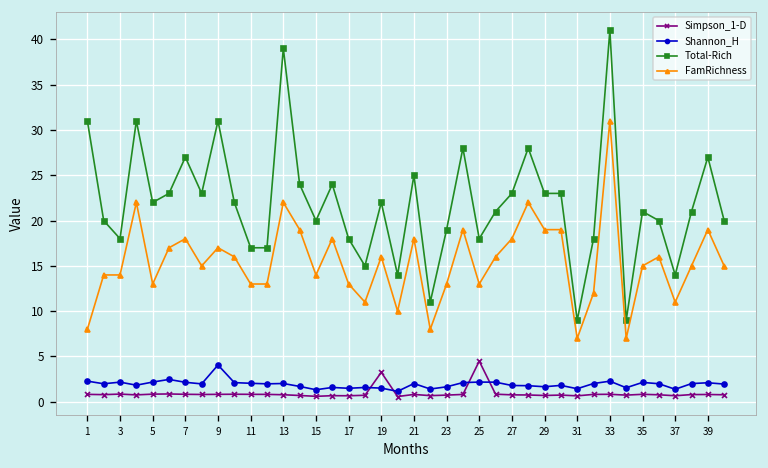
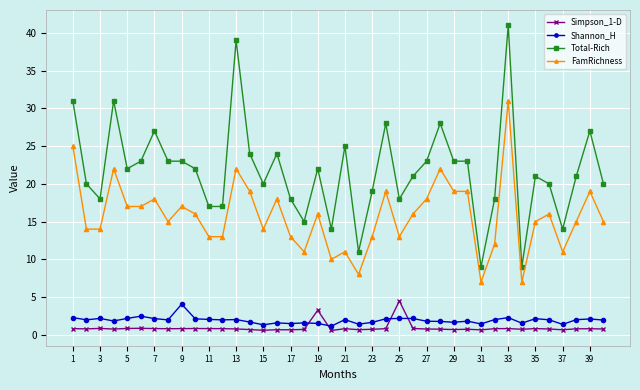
  {
    "Simpson_1-D": {
      "1": 1,
      "3": 1,
      "5": 1,
      "7": 1,
      "9": 1,
      "11": 1,
      "13": 1,
      "15": 1,
      "17": 1,
      "19": 3,
      "21": 1,
      "23": 1,
      "25": 4,
      "27": 1,
      "29": 1,
      "31": 1,
      "33": 1,
      "35": 1,
      "37": 1,
      "39": 1
    },
    "Shannon_H": {
      "1": 2,
      "3": 2,
      "5": 2,
      "7": 2,
      "9": 4,
      "11": 2,
      "13": 2,
      "15": 1,
      "17": 1,
      "19": 2,
      "21": 2,
      "23": 2,
      "25": 2,
      "27": 2,
      "29": 2,
      "31": 1,
      "33": 2,
      "35": 2,
      "37": 1,
      "39": 2
    },
    "Total-Rich": {
      "1": 31,
      "3": 18,
      "5": 22,
      "7": 27,
-     "9": 31,
+     "9": 23,
      "11": 17,
      "13": 39,
      "15": 20,
      "17": 18,
      "19": 22,
      "21": 25,
      "23": 19,
      "25": 18,
      "27": 23,
      "29": 23,
      "31": 9,
      "33": 41,
      "35": 21,
      "37": 14,
      "39": 27
    },
    "FamRichness": {
-     "1": 8,
+     "1": 25,
      "3": 14,
-     "5": 13,
+     "5": 17,
      "7": 18,
      "9": 17,
      "11": 13,
      "13": 22,
      "15": 14,
      "17": 13,
      "19": 16,
-     "21": 18,
+     "21": 11,
      "23": 13,
      "25": 13,
      "27": 18,
      "29": 19,
      "31": 7,
      "33": 31,
      "35": 15,
      "37": 11,
      "39": 19
    }
  }
